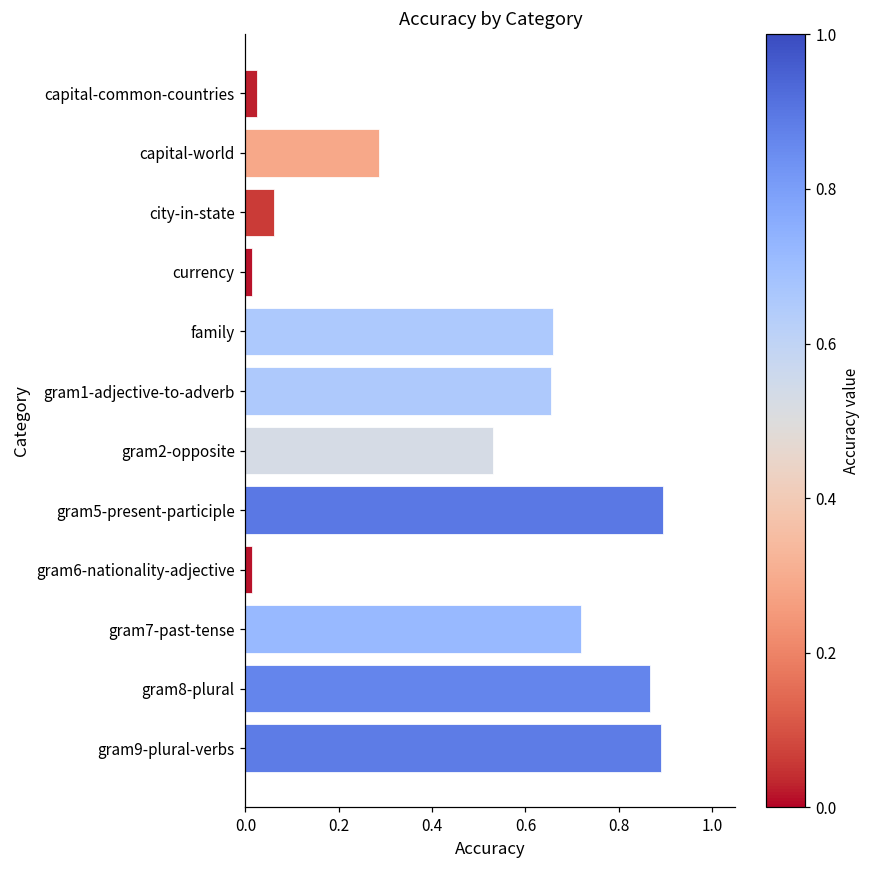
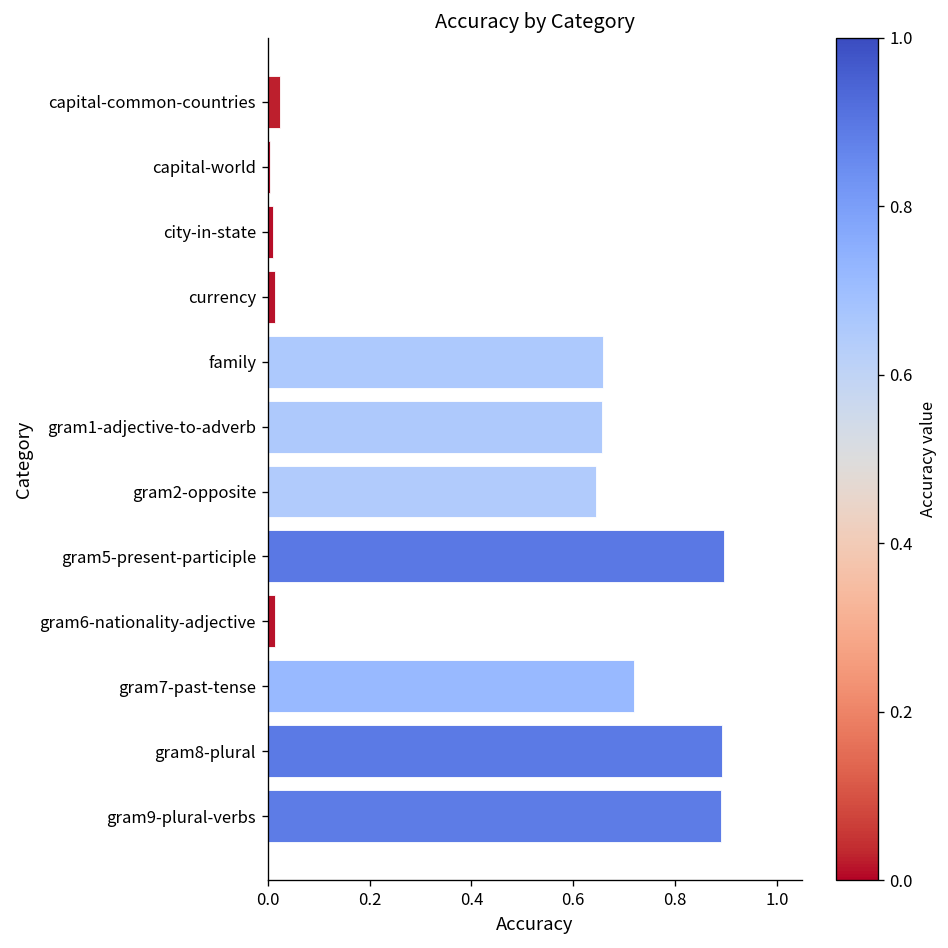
  {
    "capital-common-countries": 0.02,
-   "capital-world": 0.29,
-   "city-in-state": 0.06,
+   "capital-world": 0.01,
+   "city-in-state": 0.01,
    "currency": 0.01,
    "family": 0.66,
    "gram1-adjective-to-adverb": 0.66,
-   "gram2-opposite": 0.53,
+   "gram2-opposite": 0.64,
    "gram5-present-participle": 0.90,
    "gram6-nationality-adjective": 0.01,
    "gram7-past-tense": 0.72,
-   "gram8-plural": 0.87,
+   "gram8-plural": 0.89,
    "gram9-plural-verbs": 0.89
  }
